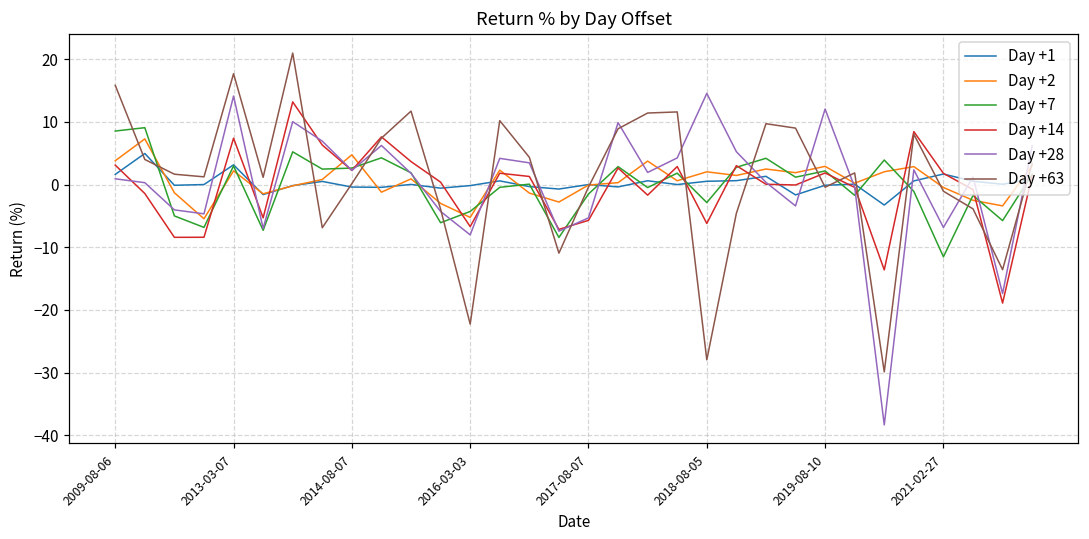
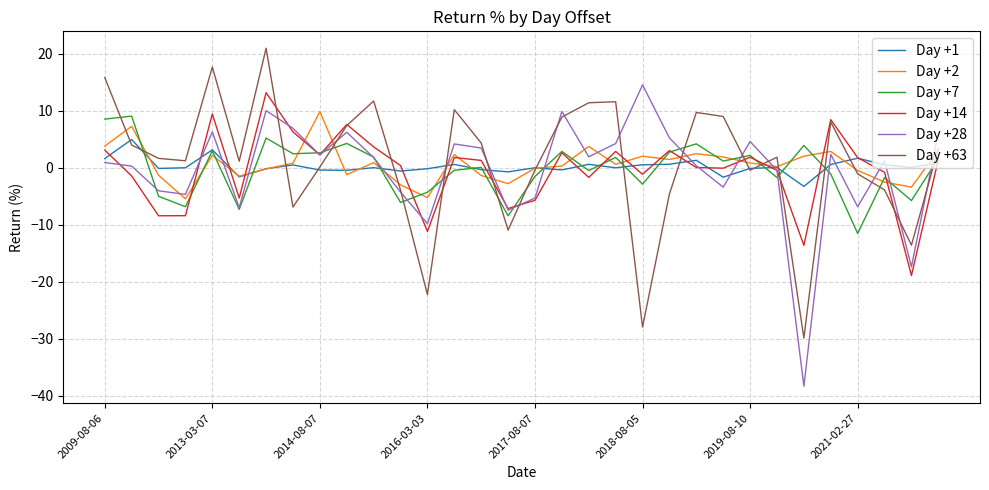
  {
    "Day +1": {
      "2009-08-06": 2,
      "2014-08-07": 0,
      "2016-03-03": 0,
      "2018-08-05": 1
    },
    "Day +2": {
      "2009-08-06": 4,
      "2013-03-07": 2,
-     "2014-08-07": 5,
+     "2014-08-07": 10,
      "2016-03-03": -5,
      "2018-08-05": 2,
-     "2019-08-10": 3,
+     "2019-08-10": 1,
      "2021-02-27": 0
    },
    "Day +7": {
      "2009-08-06": 9,
      "2016-03-03": -4,
      "2017-08-07": -2,
      "2018-08-05": -3,
      "2021-02-27": -12
    },
    "Day +14": {
      "2009-08-06": 3,
-     "2013-03-07": 7,
-     "2016-03-03": -7,
-     "2018-08-05": -6
+     "2013-03-07": 9,
+     "2016-03-03": -11,
+     "2018-08-05": -1
    },
    "Day +28": {
      "2009-08-06": 1,
-     "2013-03-07": 14,
-     "2016-03-03": -8,
+     "2013-03-07": 6,
+     "2016-03-03": -10,
      "2018-08-05": 15,
-     "2019-08-10": 12,
+     "2019-08-10": 5,
      "2021-02-27": -7
    },
    "Day +63": {
      "2009-08-06": 16,
      "2013-03-07": 18,
      "2014-08-07": 0,
      "2016-03-03": -22,
      "2018-08-05": -28,
      "2021-02-27": -1
    }
  }
